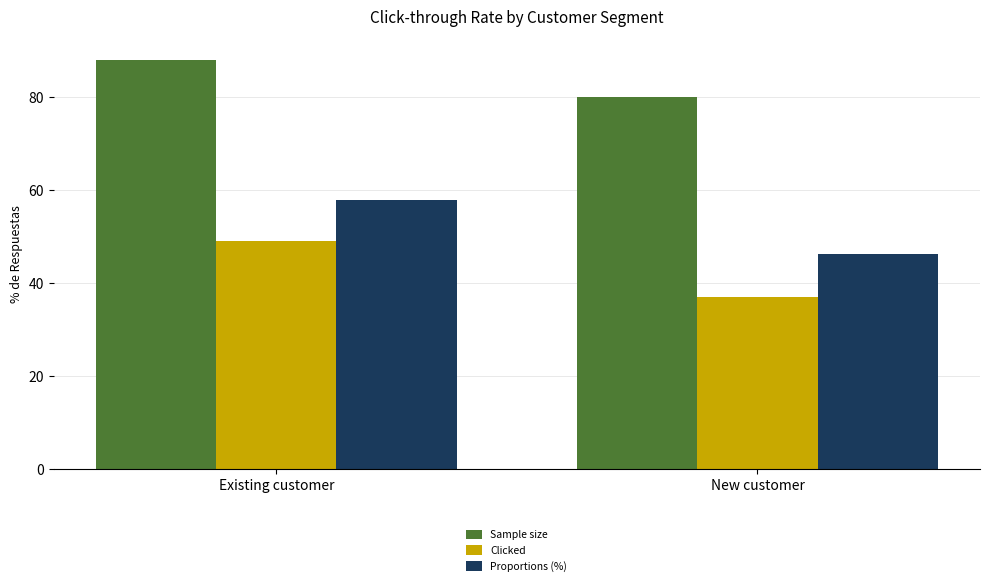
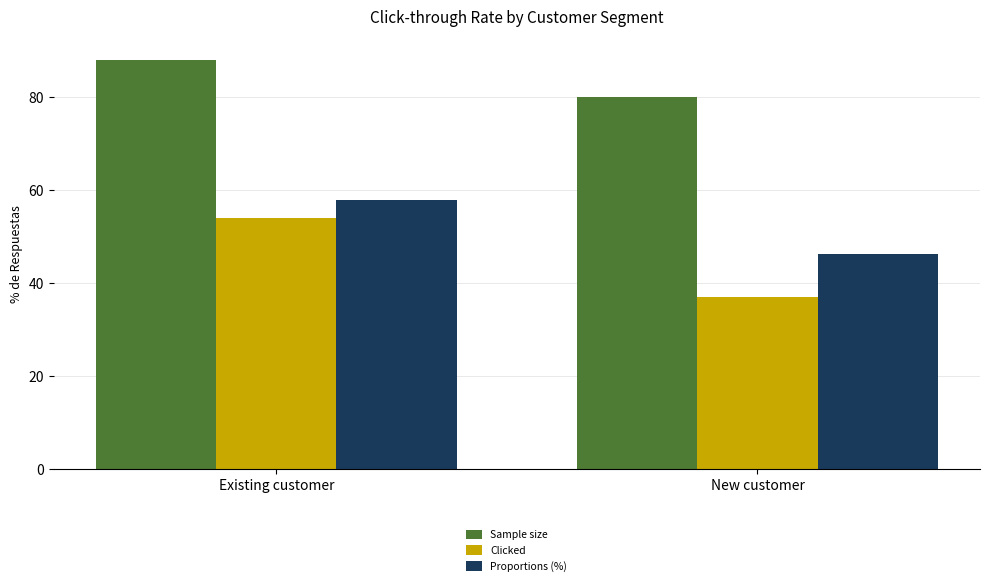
  {
    "Sample size": {
      "Existing customer": 88,
      "New customer": 80
    },
    "Clicked": {
-     "Existing customer": 49,
+     "Existing customer": 54,
      "New customer": 37
    },
    "Proportions (%)": {
      "Existing customer": 58,
      "New customer": 46
    }
  }
